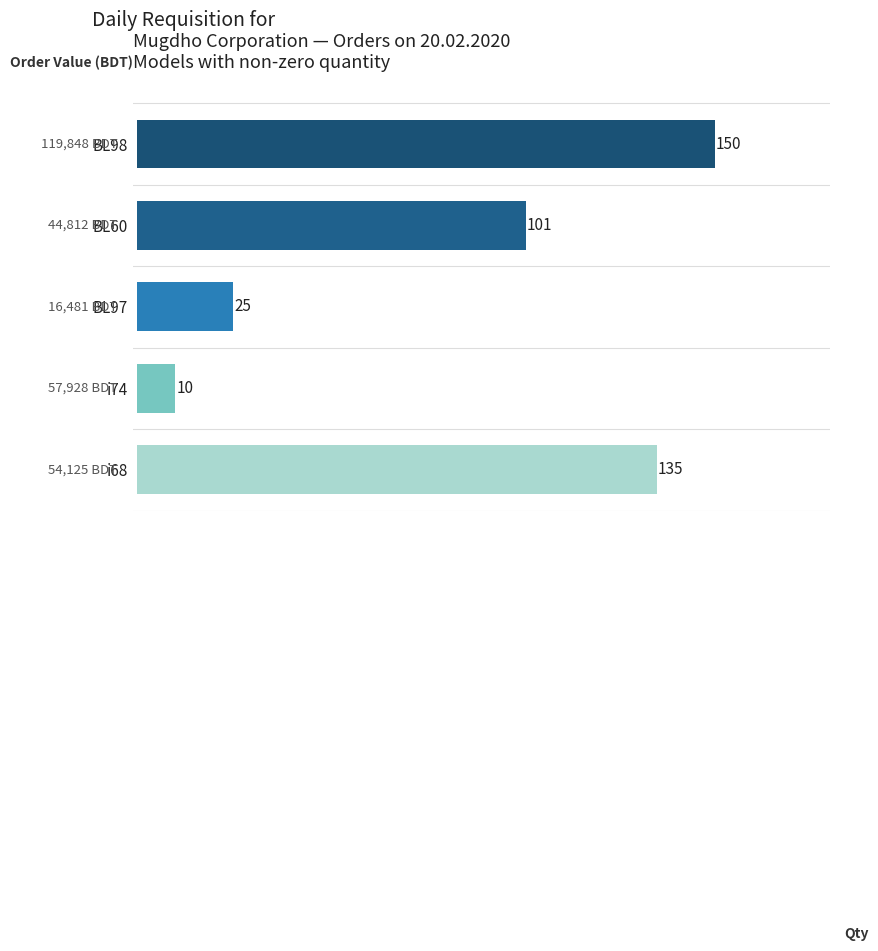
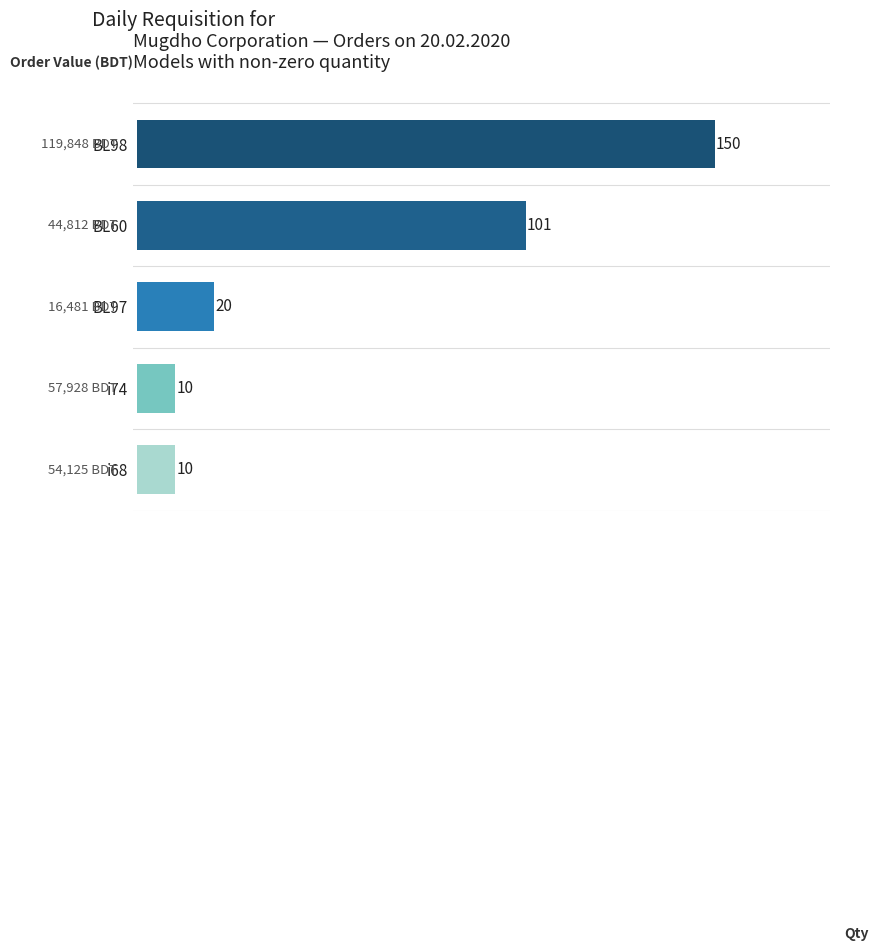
  {
    "BL98": 150,
    "BL60": 101,
-   "BL97": 25,
+   "BL97": 20,
    "i74": 10,
-   "i68": 135
+   "i68": 10
  }
